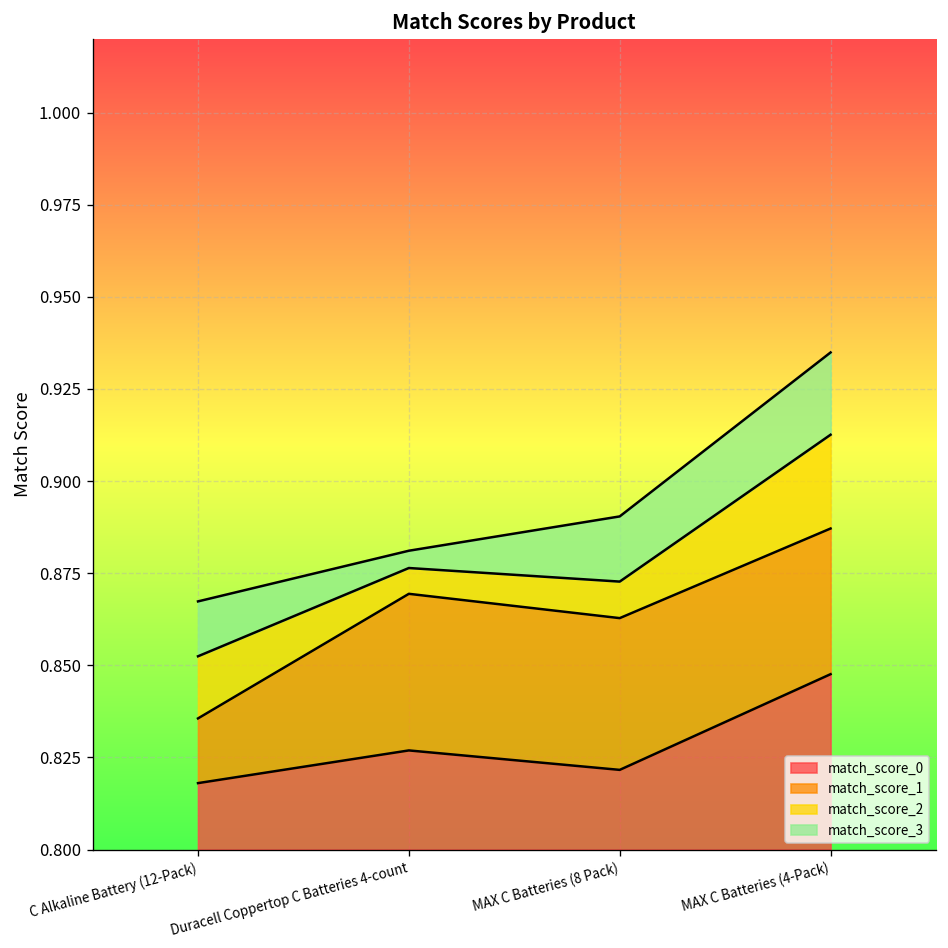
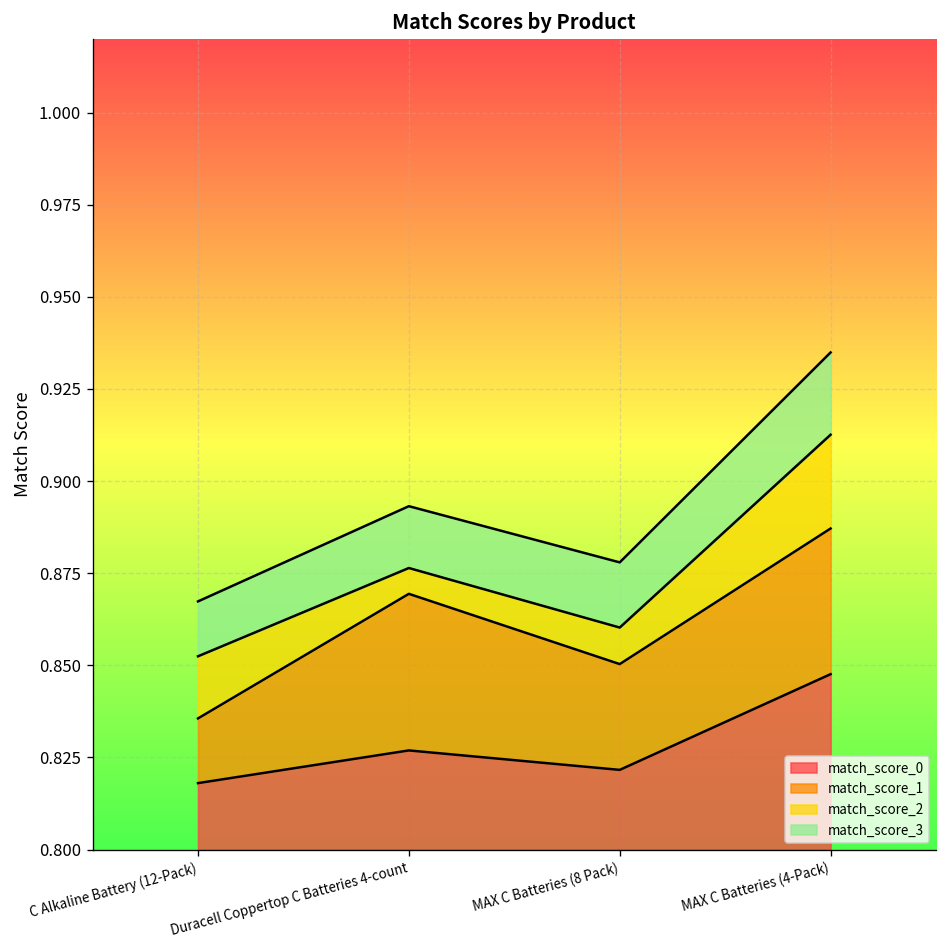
  {
    "match_score_0": {
      "C Alkaline Battery (12-Pack)": 0.818,
      "Duracell Coppertop C Batteries 4-count": 0.827,
      "MAX C Batteries (8 Pack)": 0.822,
      "MAX C Batteries (4-Pack)": 0.848
    },
    "match_score_1": {
      "C Alkaline Battery (12-Pack)": 0.018,
      "Duracell Coppertop C Batteries 4-count": 0.042,
-     "MAX C Batteries (8 Pack)": 0.041,
+     "MAX C Batteries (8 Pack)": 0.029,
      "MAX C Batteries (4-Pack)": 0.040
    },
    "match_score_2": {
      "C Alkaline Battery (12-Pack)": 0.017,
      "Duracell Coppertop C Batteries 4-count": 0.007,
      "MAX C Batteries (8 Pack)": 0.010,
      "MAX C Batteries (4-Pack)": 0.025
    },
    "match_score_3": {
      "C Alkaline Battery (12-Pack)": 0.015,
-     "Duracell Coppertop C Batteries 4-count": 0.005,
+     "Duracell Coppertop C Batteries 4-count": 0.017,
      "MAX C Batteries (8 Pack)": 0.018,
      "MAX C Batteries (4-Pack)": 0.022
    }
  }
